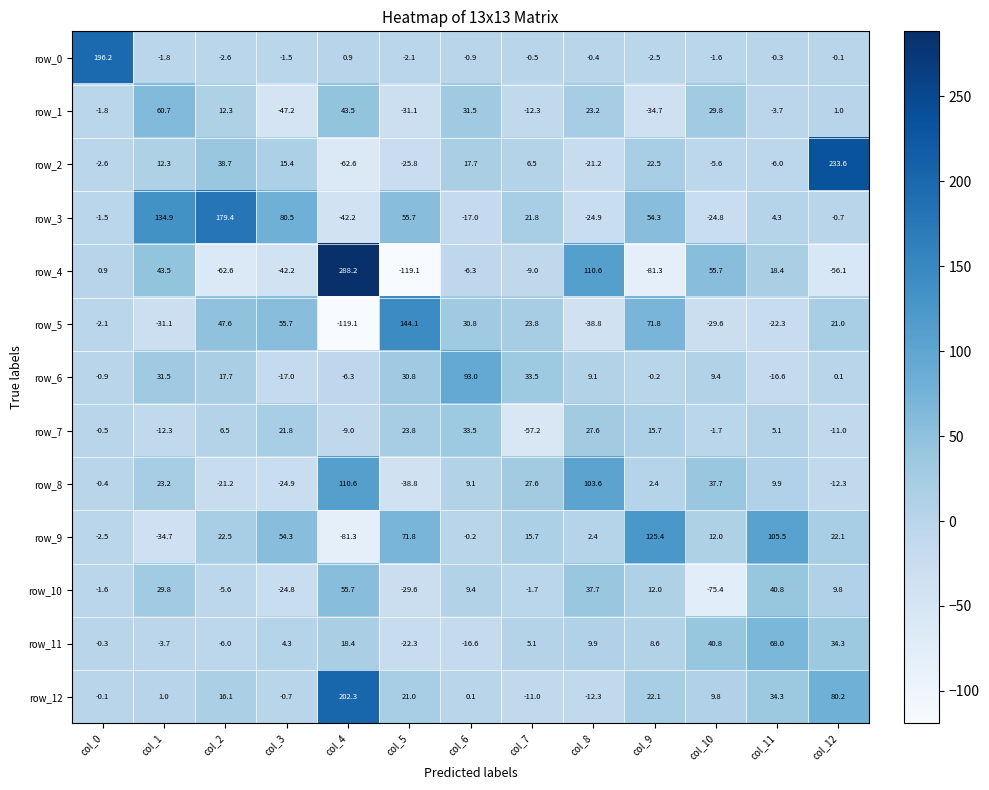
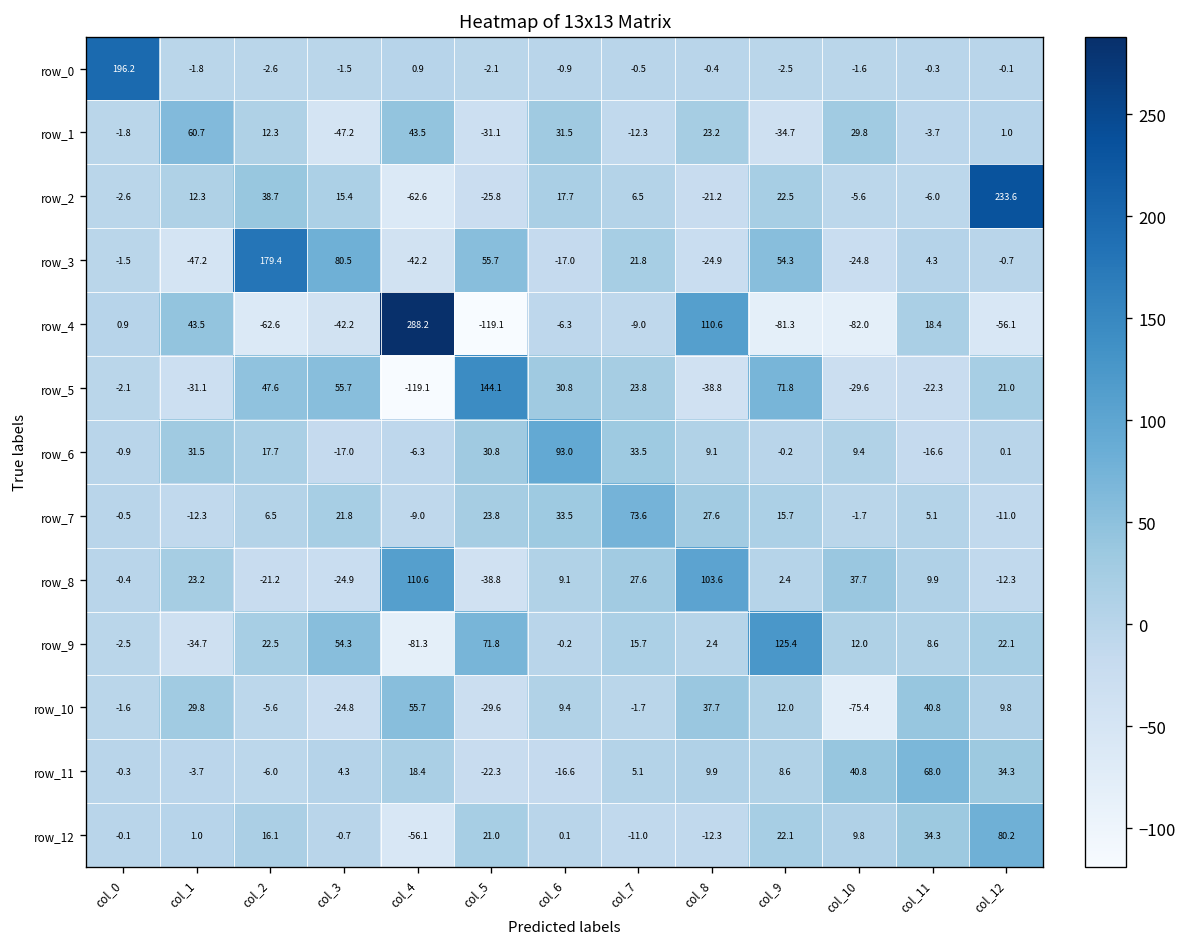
  {
    "row_0": {
      "col_0": 196.2,
      "col_1": -1.8,
      "col_2": -2.6,
      "col_3": -1.5,
      "col_4": 0.9,
      "col_5": -2.1,
      "col_6": -0.9,
      "col_7": -0.5,
      "col_8": -0.4,
      "col_9": -2.5,
      "col_10": -1.6,
      "col_11": -0.3,
      "col_12": -0.1
    },
    "row_1": {
      "col_0": -1.8,
      "col_1": 60.7,
      "col_2": 12.3,
      "col_3": -47.2,
      "col_4": 43.5,
      "col_5": -31.1,
      "col_6": 31.5,
      "col_7": -12.3,
      "col_8": 23.2,
      "col_9": -34.7,
      "col_10": 29.8,
      "col_11": -3.7,
      "col_12": 1.0
    },
    "row_2": {
      "col_0": -2.6,
      "col_1": 12.3,
      "col_2": 38.7,
      "col_3": 15.4,
      "col_4": -62.6,
      "col_5": -25.8,
      "col_6": 17.7,
      "col_7": 6.5,
      "col_8": -21.2,
      "col_9": 22.5,
      "col_10": -5.6,
      "col_11": -6.0,
      "col_12": 233.6
    },
    "row_3": {
      "col_0": -1.5,
-     "col_1": 134.9,
+     "col_1": -47.2,
      "col_2": 179.4,
      "col_3": 80.5,
      "col_4": -42.2,
      "col_5": 55.7,
      "col_6": -17.0,
      "col_7": 21.8,
      "col_8": -24.9,
      "col_9": 54.3,
      "col_10": -24.8,
      "col_11": 4.3,
      "col_12": -0.7
    },
    "row_4": {
      "col_0": 0.9,
      "col_1": 43.5,
      "col_2": -62.6,
      "col_3": -42.2,
      "col_4": 288.2,
      "col_5": -119.1,
      "col_6": -6.3,
      "col_7": -9.0,
      "col_8": 110.6,
      "col_9": -81.3,
-     "col_10": 55.7,
+     "col_10": -82.0,
      "col_11": 18.4,
      "col_12": -56.1
    },
    "row_5": {
      "col_0": -2.1,
      "col_1": -31.1,
      "col_2": 47.6,
      "col_3": 55.7,
      "col_4": -119.1,
      "col_5": 144.1,
      "col_6": 30.8,
      "col_7": 23.8,
      "col_8": -38.8,
      "col_9": 71.8,
      "col_10": -29.6,
      "col_11": -22.3,
      "col_12": 21.0
    },
    "row_6": {
      "col_0": -0.9,
      "col_1": 31.5,
      "col_2": 17.7,
      "col_3": -17.0,
      "col_4": -6.3,
      "col_5": 30.8,
      "col_6": 93.0,
      "col_7": 33.5,
      "col_8": 9.1,
      "col_9": -0.2,
      "col_10": 9.4,
      "col_11": -16.6,
      "col_12": 0.1
    },
    "row_7": {
      "col_0": -0.5,
      "col_1": -12.3,
      "col_2": 6.5,
      "col_3": 21.8,
      "col_4": -9.0,
      "col_5": 23.8,
      "col_6": 33.5,
-     "col_7": -57.2,
+     "col_7": 73.6,
      "col_8": 27.6,
      "col_9": 15.7,
      "col_10": -1.7,
      "col_11": 5.1,
      "col_12": -11.0
    },
    "row_8": {
      "col_0": -0.4,
      "col_1": 23.2,
      "col_2": -21.2,
      "col_3": -24.9,
      "col_4": 110.6,
      "col_5": -38.8,
      "col_6": 9.1,
      "col_7": 27.6,
      "col_8": 103.6,
      "col_9": 2.4,
      "col_10": 37.7,
      "col_11": 9.9,
      "col_12": -12.3
    },
    "row_9": {
      "col_0": -2.5,
      "col_1": -34.7,
      "col_2": 22.5,
      "col_3": 54.3,
      "col_4": -81.3,
      "col_5": 71.8,
      "col_6": -0.2,
      "col_7": 15.7,
      "col_8": 2.4,
      "col_9": 125.4,
      "col_10": 12.0,
-     "col_11": 105.5,
+     "col_11": 8.6,
      "col_12": 22.1
    },
    "row_10": {
      "col_0": -1.6,
      "col_1": 29.8,
      "col_2": -5.6,
      "col_3": -24.8,
      "col_4": 55.7,
      "col_5": -29.6,
      "col_6": 9.4,
      "col_7": -1.7,
      "col_8": 37.7,
      "col_9": 12.0,
      "col_10": -75.4,
      "col_11": 40.8,
      "col_12": 9.8
    },
    "row_11": {
      "col_0": -0.3,
      "col_1": -3.7,
      "col_2": -6.0,
      "col_3": 4.3,
      "col_4": 18.4,
      "col_5": -22.3,
      "col_6": -16.6,
      "col_7": 5.1,
      "col_8": 9.9,
      "col_9": 8.6,
      "col_10": 40.8,
      "col_11": 68.0,
      "col_12": 34.3
    },
    "row_12": {
      "col_0": -0.1,
      "col_1": 1.0,
      "col_2": 16.1,
      "col_3": -0.7,
-     "col_4": 202.3,
+     "col_4": -56.1,
      "col_5": 21.0,
      "col_6": 0.1,
      "col_7": -11.0,
      "col_8": -12.3,
      "col_9": 22.1,
      "col_10": 9.8,
      "col_11": 34.3,
      "col_12": 80.2
    }
  }
